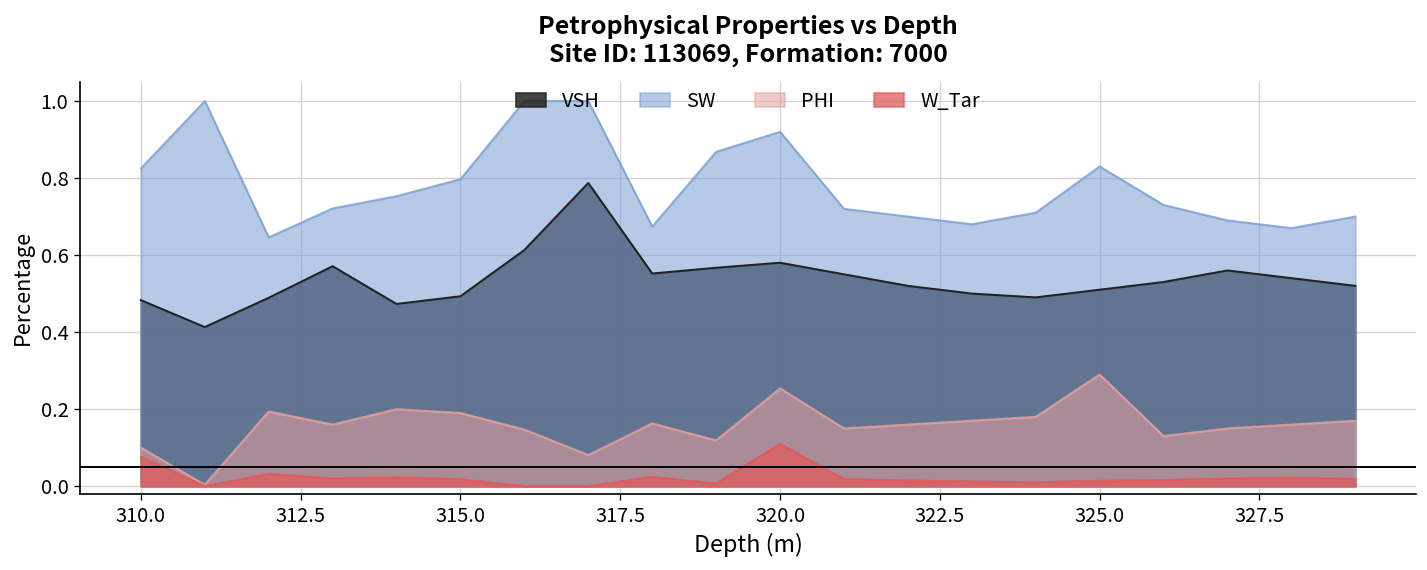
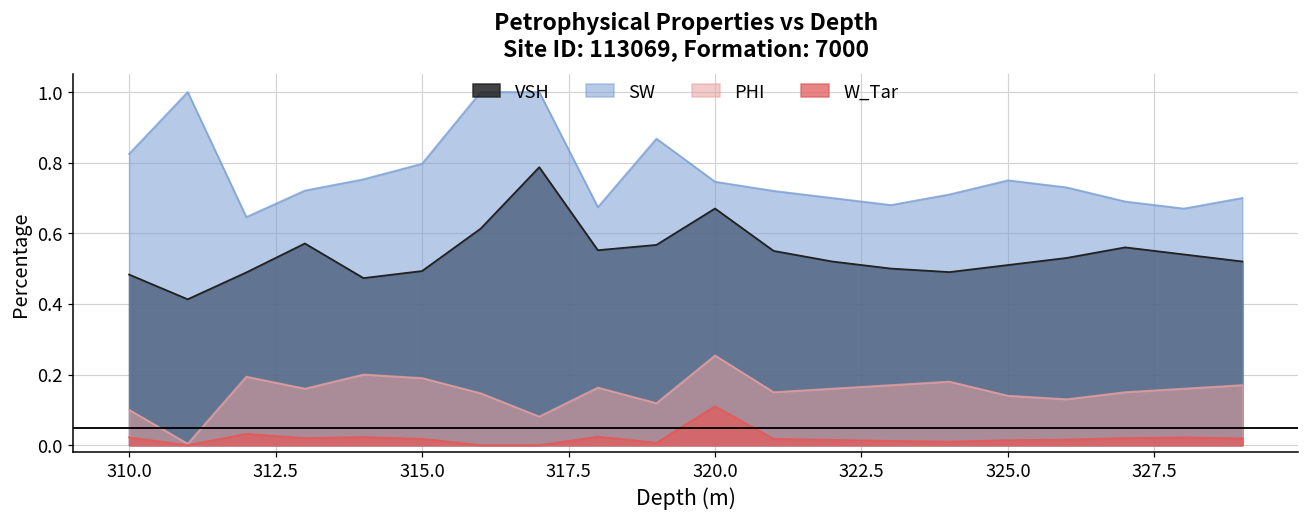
  {
    "VSH": {
      "310.0": 0.48,
      "315.0": 0.49,
-     "320.0": 0.58,
+     "320.0": 0.67,
      "325.0": 0.51
    },
    "SW": {
      "310.0": 0.83,
      "315.0": 0.80,
-     "320.0": 0.92,
-     "325.0": 0.83
+     "320.0": 0.75,
+     "325.0": 0.75
    },
    "PHI": {
      "310.0": 0.10,
      "315.0": 0.19,
      "320.0": 0.25,
-     "325.0": 0.29
+     "325.0": 0.14
    },
    "W_Tar": {
-     "310.0": 0.08,
+     "310.0": 0.02,
      "315.0": 0.02,
      "320.0": 0.11,
      "325.0": 0.01
    }
  }
